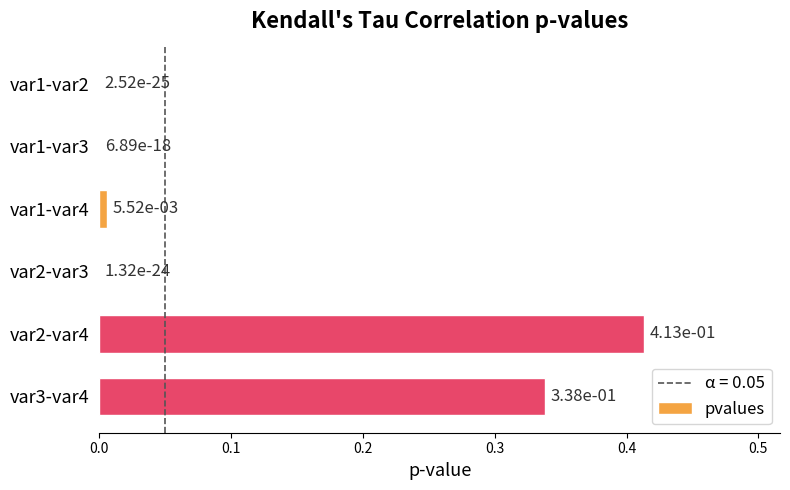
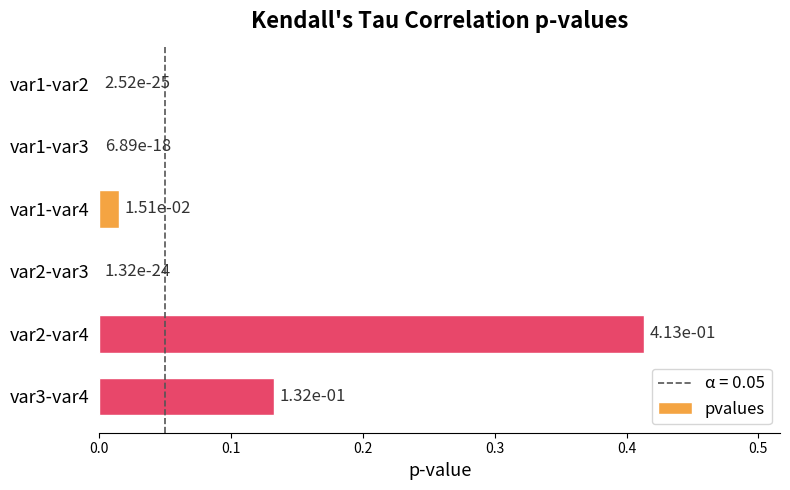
  {
    "var1-var2": "2.52e-25",
    "var1-var3": "6.89e-18",
-   "var1-var4": "5.52e-03",
+   "var1-var4": "1.51e-02",
    "var2-var3": "1.32e-24",
    "var2-var4": "4.13e-01",
-   "var3-var4": "3.38e-01"
+   "var3-var4": "1.32e-01"
  }
